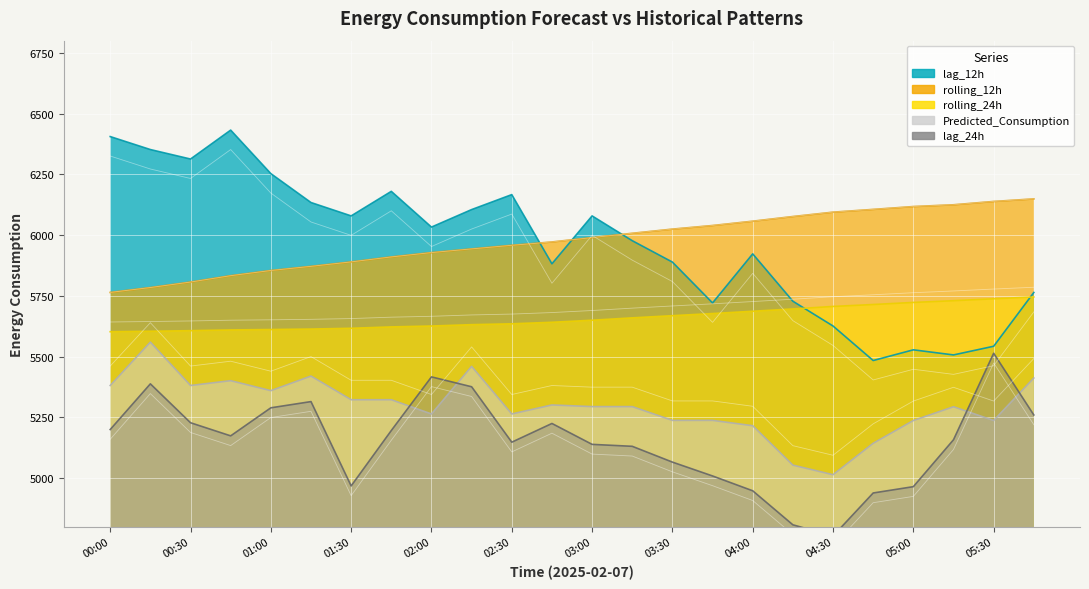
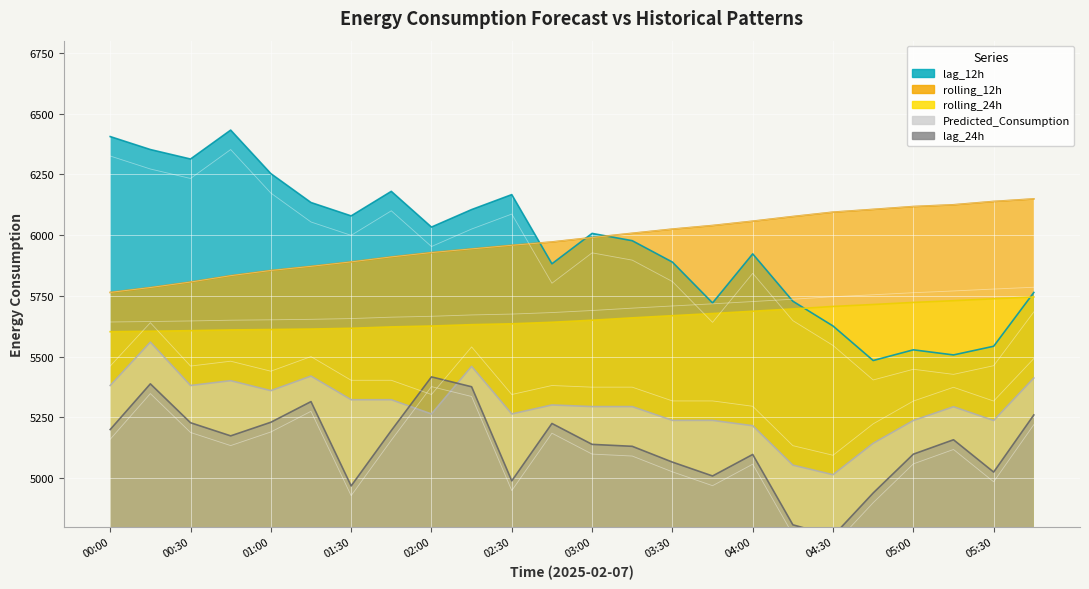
  {
    "lag_12h": {
      "00:00": 6410,
      "00:30": 6310,
      "01:00": 6250,
      "01:30": 6080,
      "02:00": 6030,
      "02:30": 6170,
-     "03:00": 6080,
+     "03:00": 6010,
      "03:30": 5890,
      "04:00": 5920,
      "04:30": 5630,
      "05:00": 5530,
      "05:30": 5540
    },
    "lag_24h": {
      "00:00": 5200,
      "00:30": 5230,
-     "01:00": 5290,
+     "01:00": 5230,
      "01:30": 4970,
      "02:00": 5420,
-     "02:30": 5150,
+     "02:30": 4990,
      "03:00": 5140,
      "03:30": 5070,
-     "04:00": 4950,
-     "05:00": 4970,
-     "05:30": 5510
+     "04:00": 5100,
+     "05:00": 5100,
+     "05:30": 5030
    }
  }
